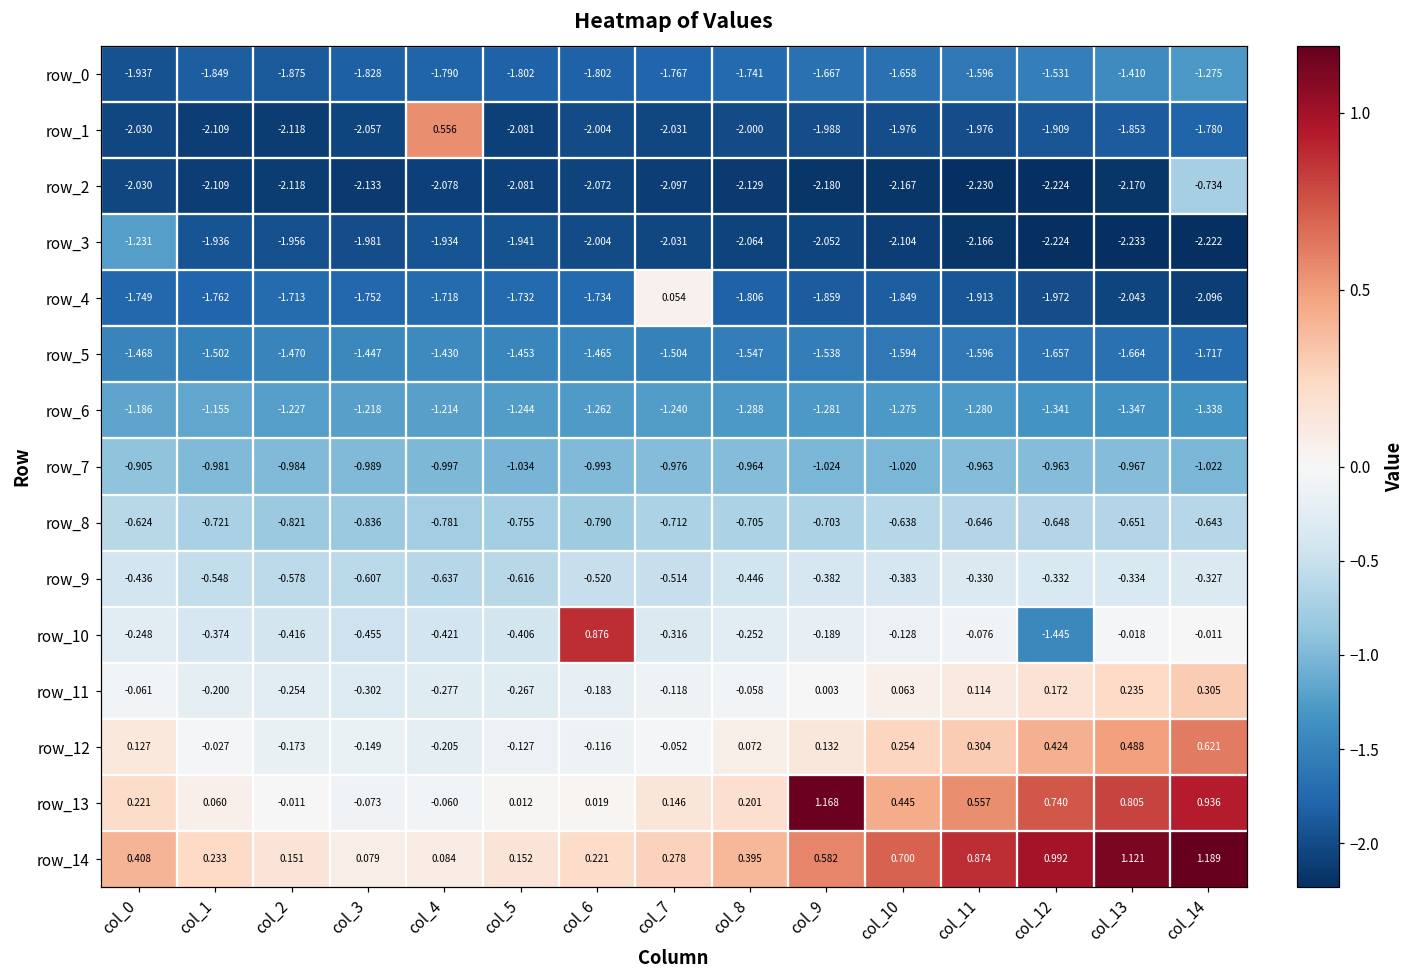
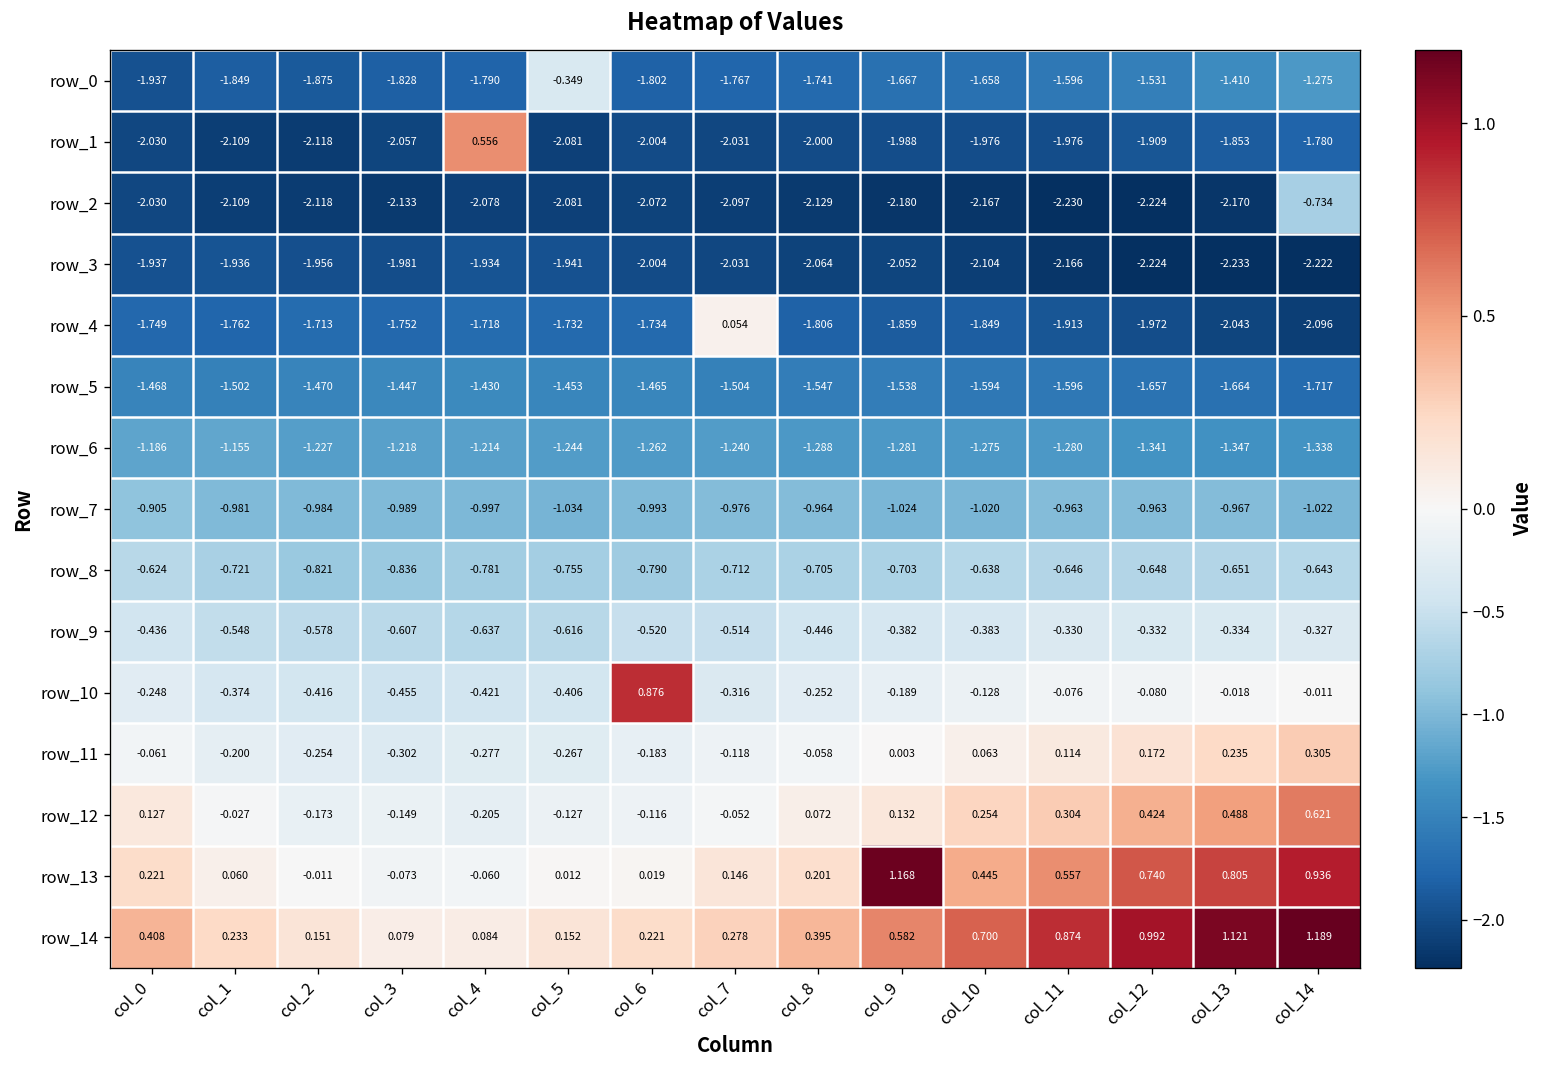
  {
    "row_0": {
      "col_0": -1.937,
      "col_1": -1.849,
      "col_2": -1.875,
      "col_3": -1.828,
      "col_4": -1.790,
-     "col_5": -1.802,
+     "col_5": -0.349,
      "col_6": -1.802,
      "col_7": -1.767,
      "col_8": -1.741,
      "col_9": -1.667,
      "col_10": -1.658,
      "col_11": -1.596,
      "col_12": -1.531,
      "col_13": -1.410,
      "col_14": -1.275
    },
    "row_3": {
-     "col_0": -1.231,
+     "col_0": -1.937,
      "col_1": -1.936,
      "col_2": -1.956,
      "col_3": -1.981,
      "col_4": -1.934,
      "col_5": -1.941,
      "col_6": -2.004,
      "col_7": -2.031,
      "col_8": -2.064,
      "col_9": -2.052,
      "col_10": -2.104,
      "col_11": -2.166,
      "col_12": -2.224,
      "col_13": -2.233,
      "col_14": -2.222
    },
    "row_10": {
      "col_0": -0.248,
      "col_1": -0.374,
      "col_2": -0.416,
      "col_3": -0.455,
      "col_4": -0.421,
      "col_5": -0.406,
      "col_6": 0.876,
      "col_7": -0.316,
      "col_8": -0.252,
      "col_9": -0.189,
      "col_10": -0.128,
      "col_11": -0.076,
-     "col_12": -1.445,
+     "col_12": -0.080,
      "col_13": -0.018,
      "col_14": -0.011
    }
  }
